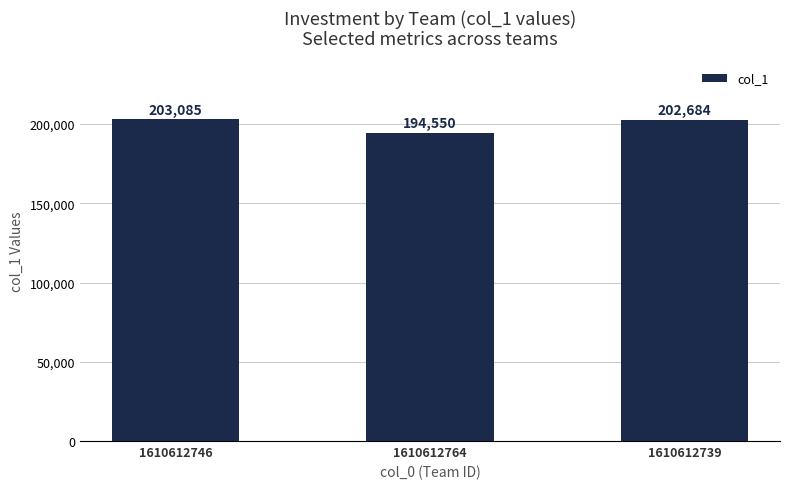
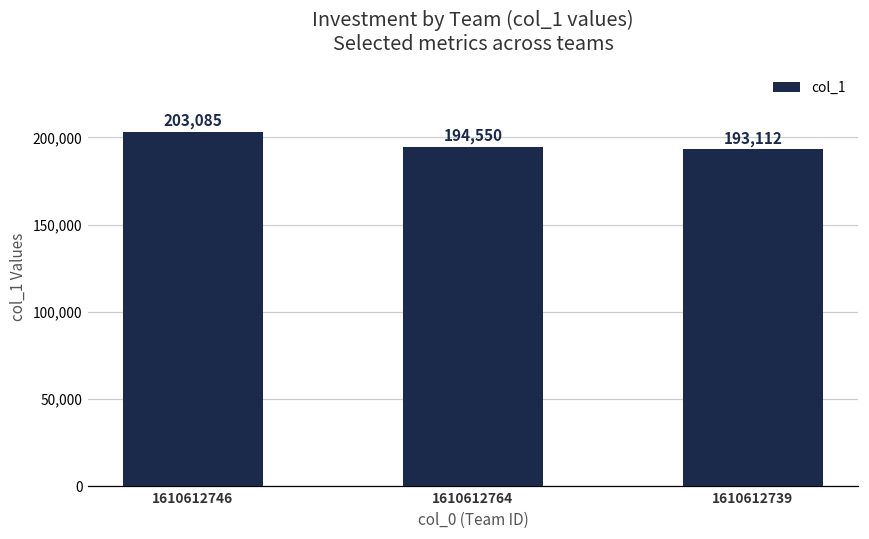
  {
    "1610612746": "203,085",
    "1610612764": "194,550",
-   "1610612739": "202,684"
+   "1610612739": "193,112"
  }
